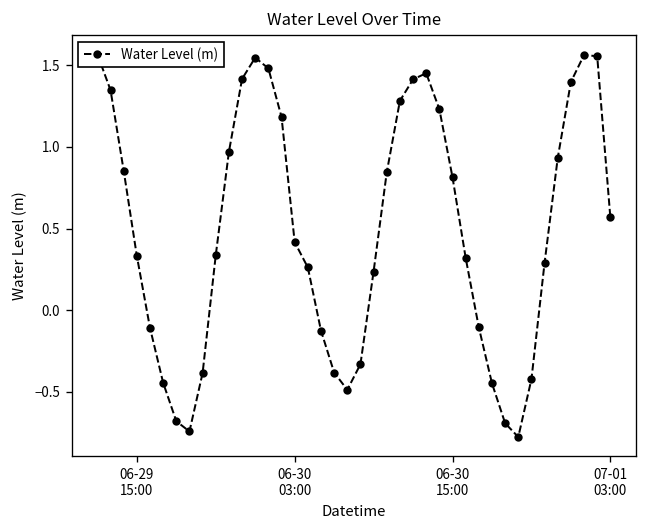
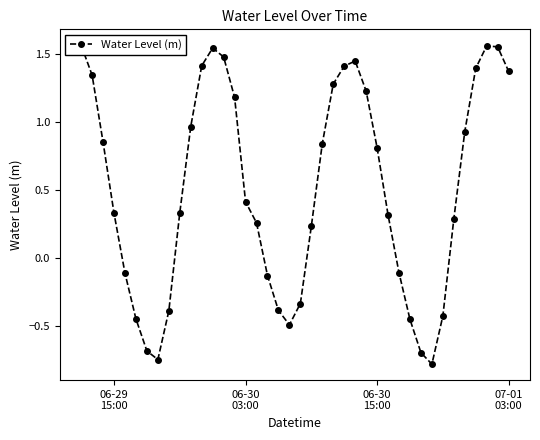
  {
    "06-29 15:00": 0.33,
    "06-30 03:00": 0.42,
    "06-30 15:00": 0.81,
-   "07-01 03:00": 0.57
+   "07-01 03:00": 1.38
  }
